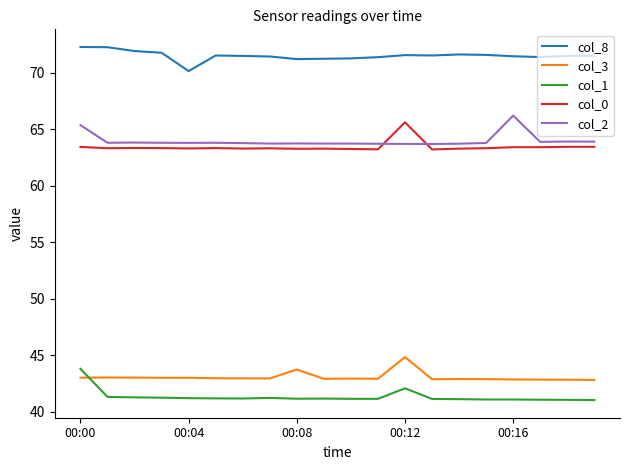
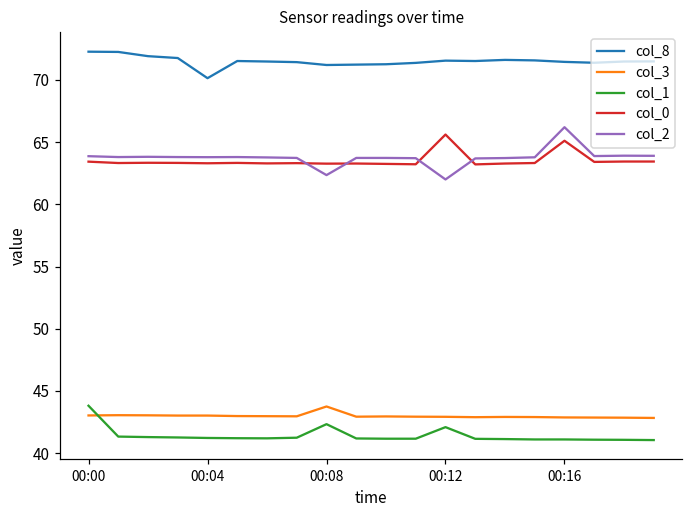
  {
    "col_8": {
      "00:00": 72.3,
      "00:04": 70.1,
      "00:08": 71.2,
      "00:12": 71.6,
      "00:16": 71.5
    },
    "col_3": {
      "00:00": 43.0,
      "00:04": 43.0,
      "00:08": 43.8,
-     "00:12": 44.9,
+     "00:12": 42.9,
      "00:16": 42.9
    },
    "col_1": {
      "00:00": 43.8,
      "00:04": 41.2,
-     "00:08": 41.2,
+     "00:08": 42.3,
      "00:12": 42.1,
      "00:16": 41.1
    },
    "col_0": {
      "00:00": 63.4,
      "00:04": 63.3,
      "00:08": 63.3,
      "00:12": 65.6,
-     "00:16": 63.4
+     "00:16": 65.1
    },
    "col_2": {
-     "00:00": 65.4,
+     "00:00": 63.9,
      "00:04": 63.8,
-     "00:08": 63.7,
-     "00:12": 63.7,
+     "00:08": 62.4,
+     "00:12": 62.0,
      "00:16": 66.2
    }
  }
